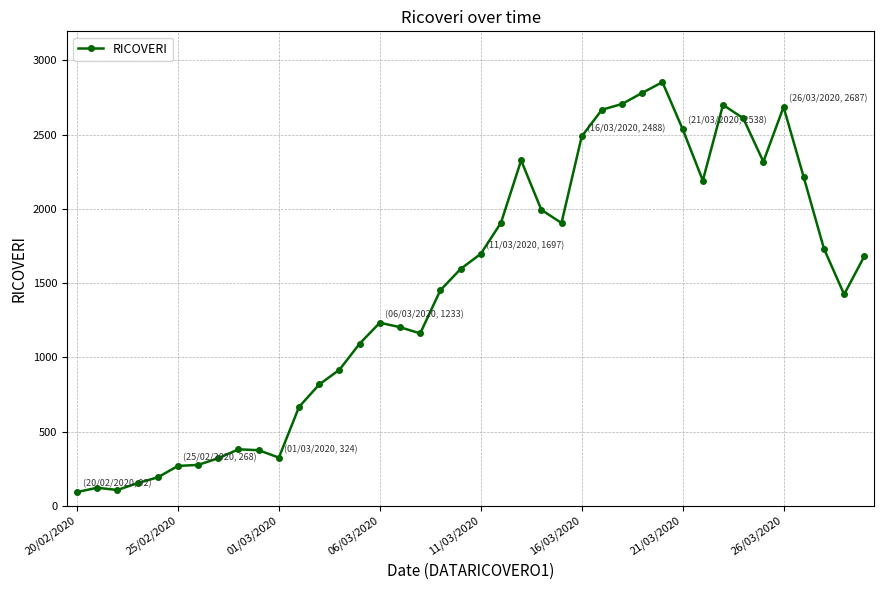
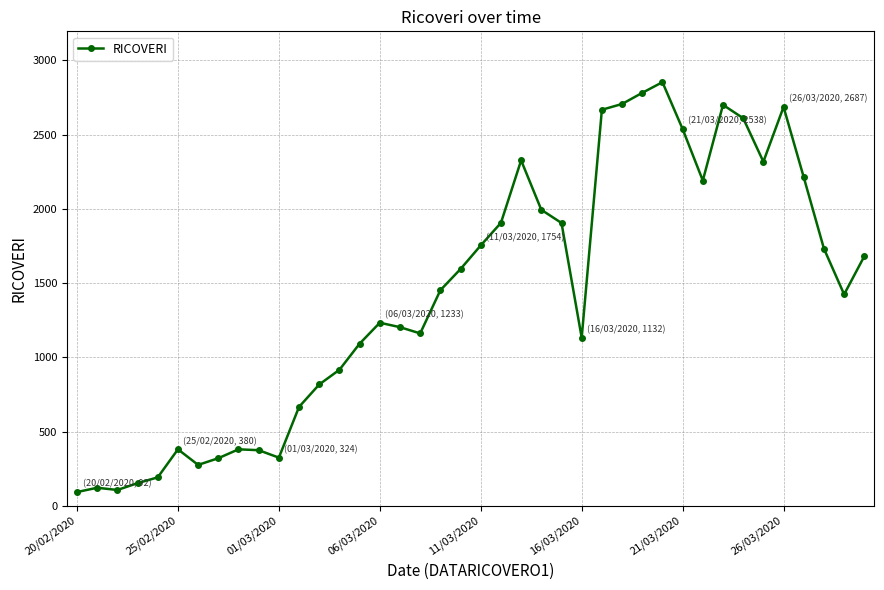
  {
-   "25/02/2020": 268,
+   "25/02/2020": 380,
    "01/03/2020": 324,
    "06/03/2020": 1233,
-   "11/03/2020": 1697,
-   "16/03/2020": 2488,
+   "11/03/2020": 1754,
+   "16/03/2020": 1132,
    "26/03/2020": 2687
  }
